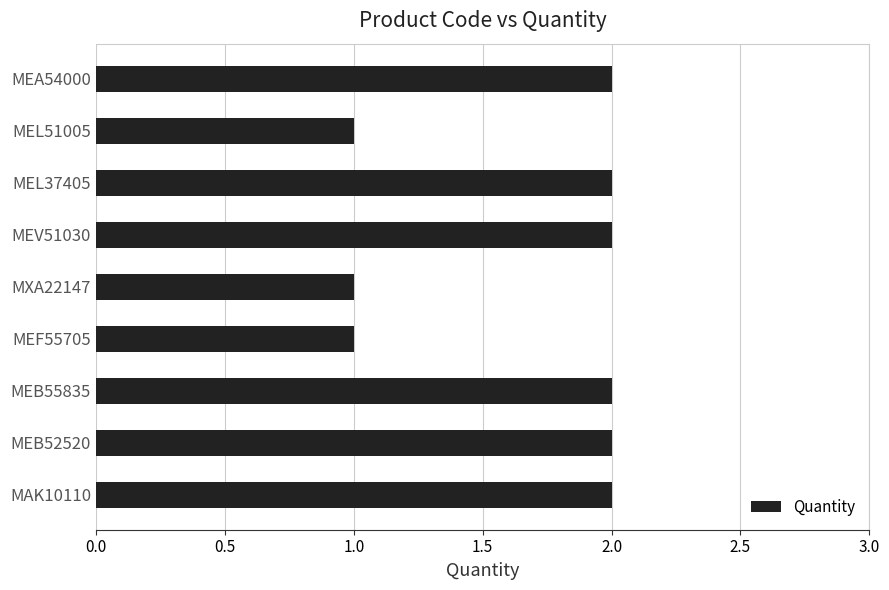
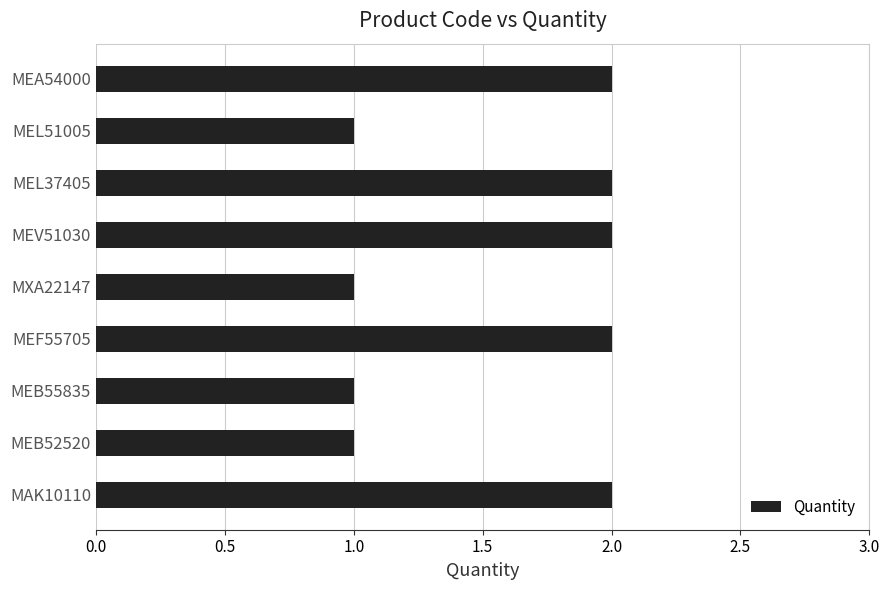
  {
    "MEA54000": 2,
    "MEL51005": 1,
    "MEL37405": 2,
    "MEV51030": 2,
    "MXA22147": 1,
-   "MEF55705": 1,
-   "MEB55835": 2,
-   "MEB52520": 2,
+   "MEF55705": 2,
+   "MEB55835": 1,
+   "MEB52520": 1,
    "MAK10110": 2
  }
